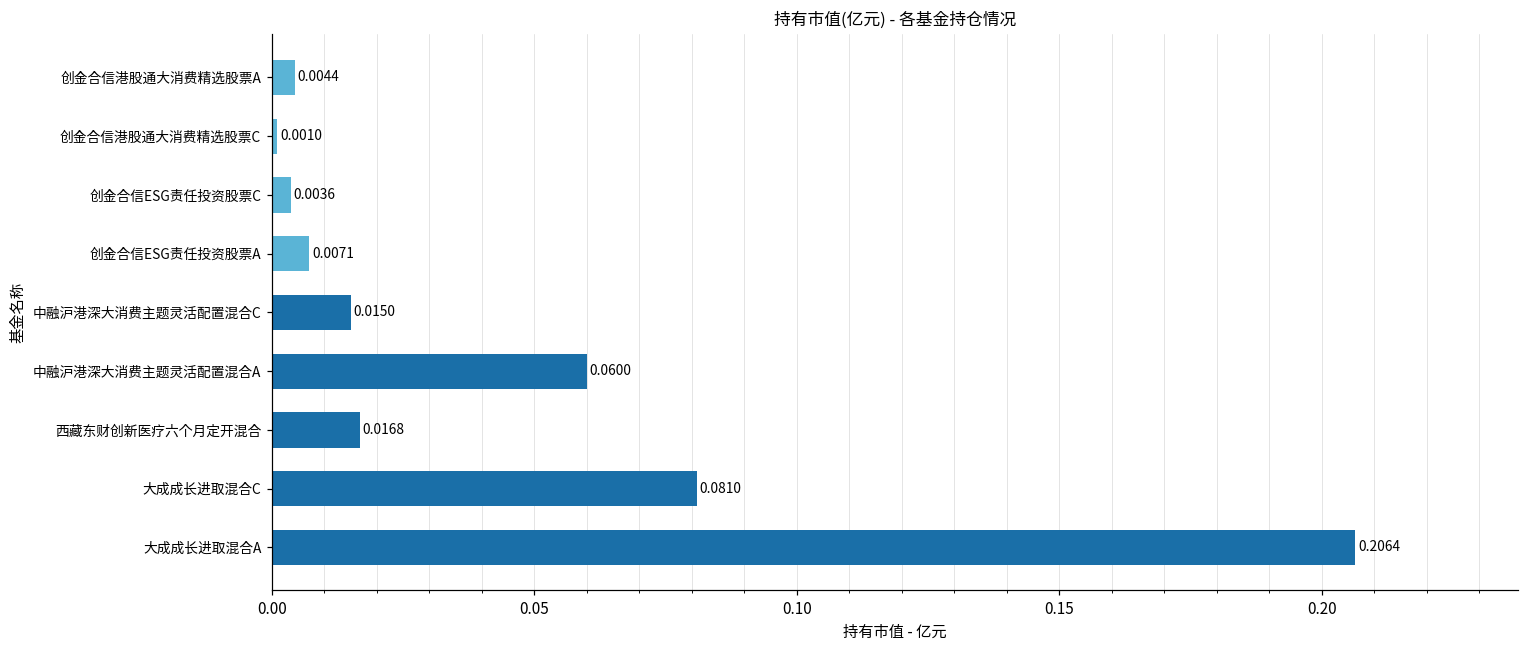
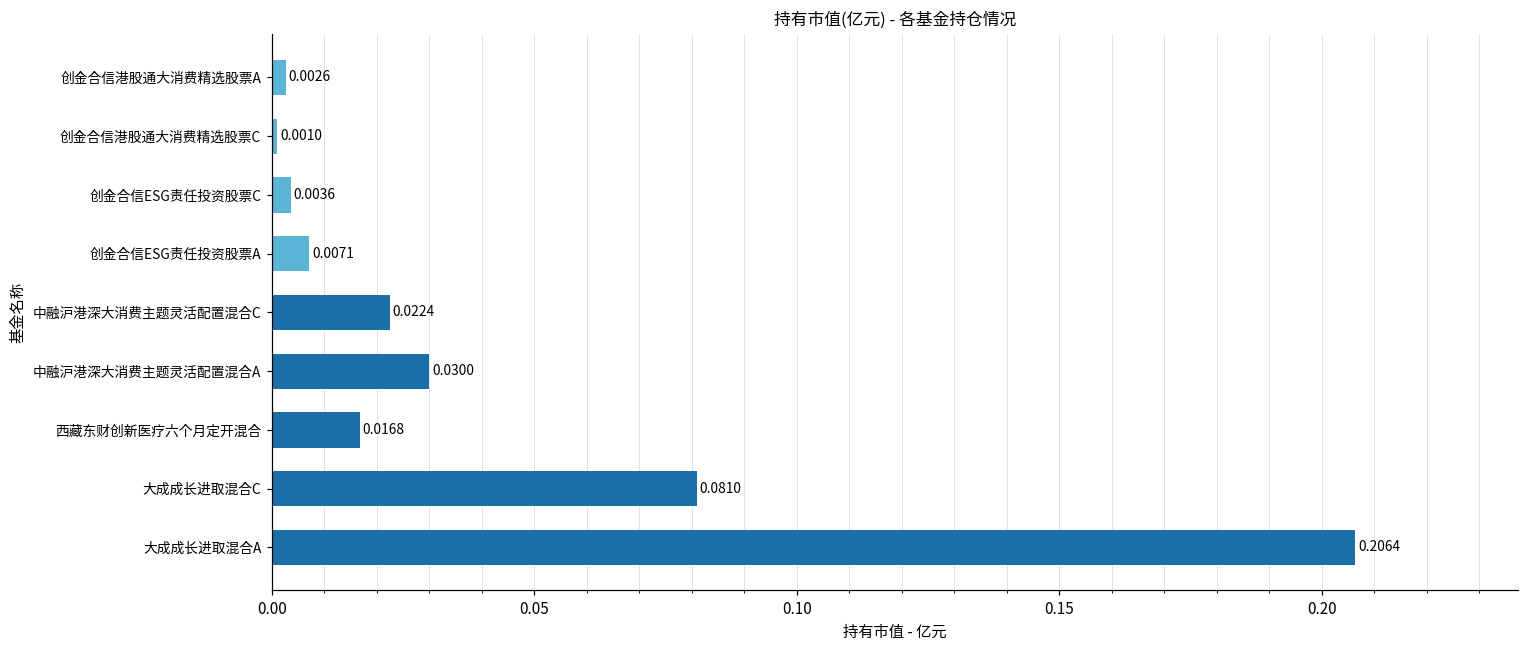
  {
-   "创金合信港股通大消费精选股票A": 0.0044,
+   "创金合信港股通大消费精选股票A": 0.0026,
    "创金合信港股通大消费精选股票C": 0.0010,
    "创金合信ESG责任投资股票C": 0.0036,
    "创金合信ESG责任投资股票A": 0.0071,
-   "中融沪港深大消费主题灵活配置混合C": 0.0150,
-   "中融沪港深大消费主题灵活配置混合A": 0.0600,
+   "中融沪港深大消费主题灵活配置混合C": 0.0224,
+   "中融沪港深大消费主题灵活配置混合A": 0.0300,
    "西藏东财创新医疗六个月定开混合": 0.0168,
    "大成成长进取混合C": 0.0810,
    "大成成长进取混合A": 0.2064
  }
